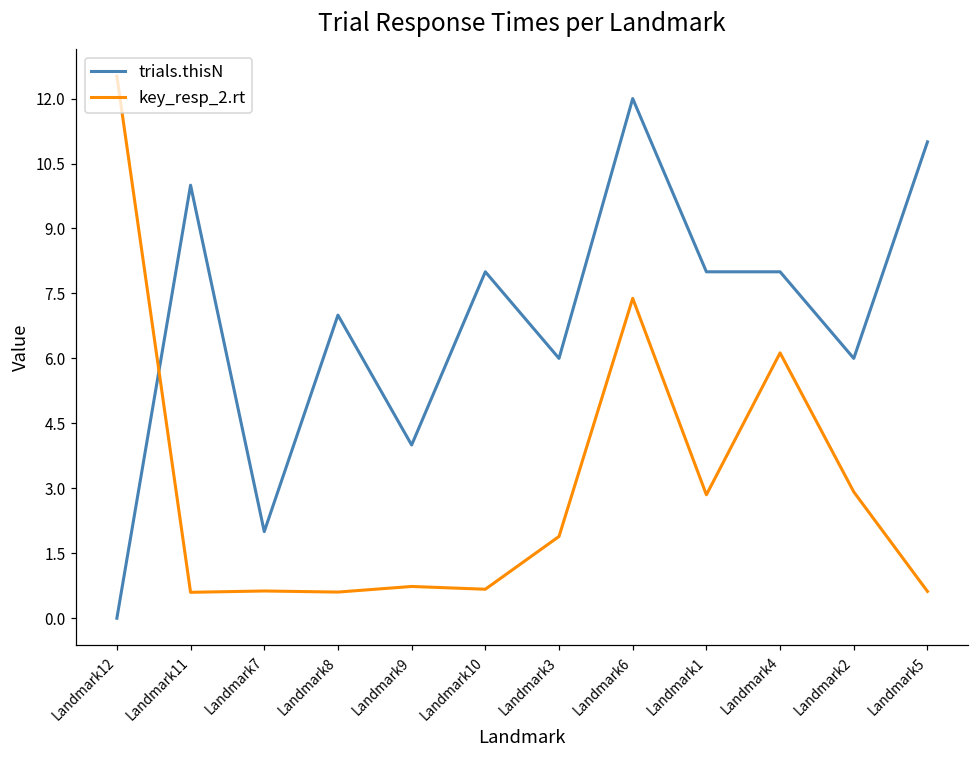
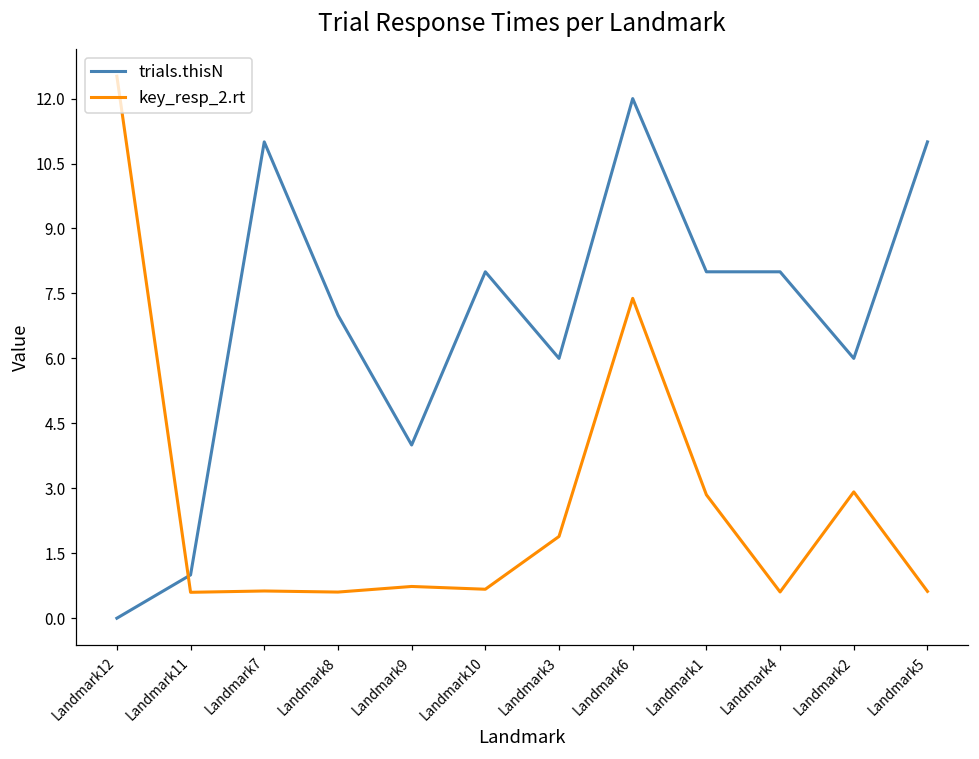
  {
    "trials.thisN": {
      "Landmark12": 0,
-     "Landmark11": 10,
-     "Landmark7": 2,
+     "Landmark11": 1,
+     "Landmark7": 11,
      "Landmark8": 7,
      "Landmark9": 4,
      "Landmark10": 8,
      "Landmark3": 6,
      "Landmark6": 12,
      "Landmark1": 8,
      "Landmark4": 8,
      "Landmark2": 6,
      "Landmark5": 11
    },
    "key_resp_2.rt": {
      "Landmark11": 0.6,
      "Landmark7": 0.6,
      "Landmark8": 0.6,
      "Landmark9": 0.7,
      "Landmark10": 0.7,
      "Landmark3": 1.9,
      "Landmark6": 7.4,
      "Landmark1": 2.9,
-     "Landmark4": 6.1,
+     "Landmark4": 0.6,
      "Landmark2": 2.9,
      "Landmark5": 0.6
    }
  }
